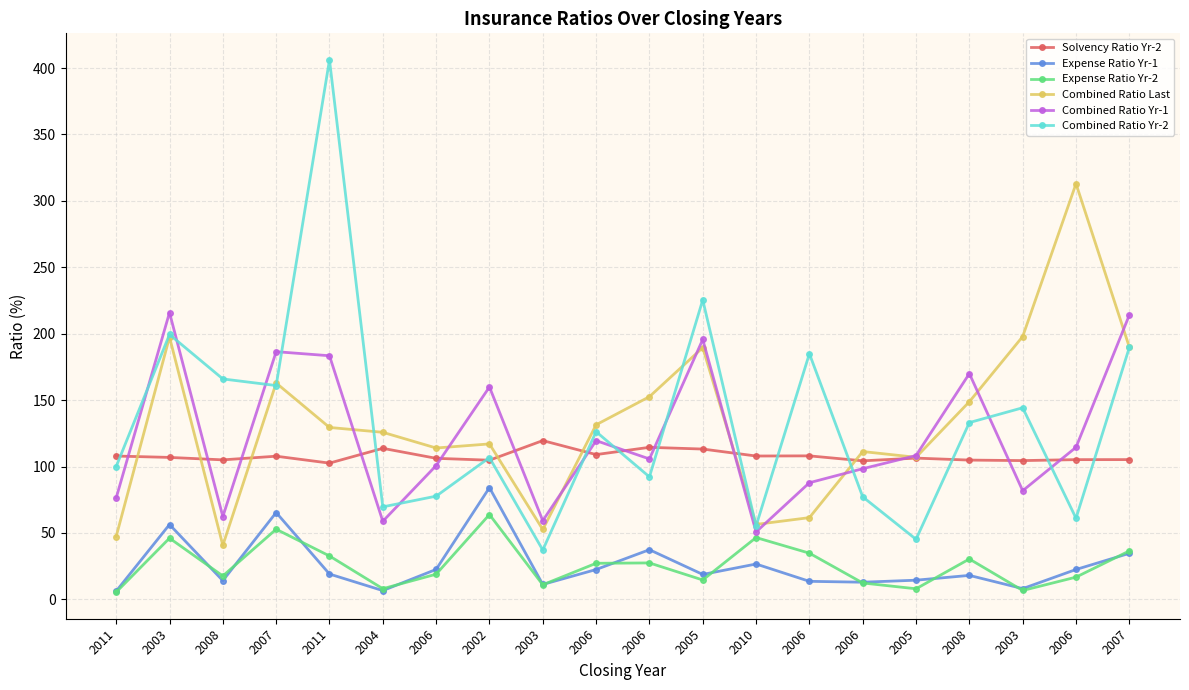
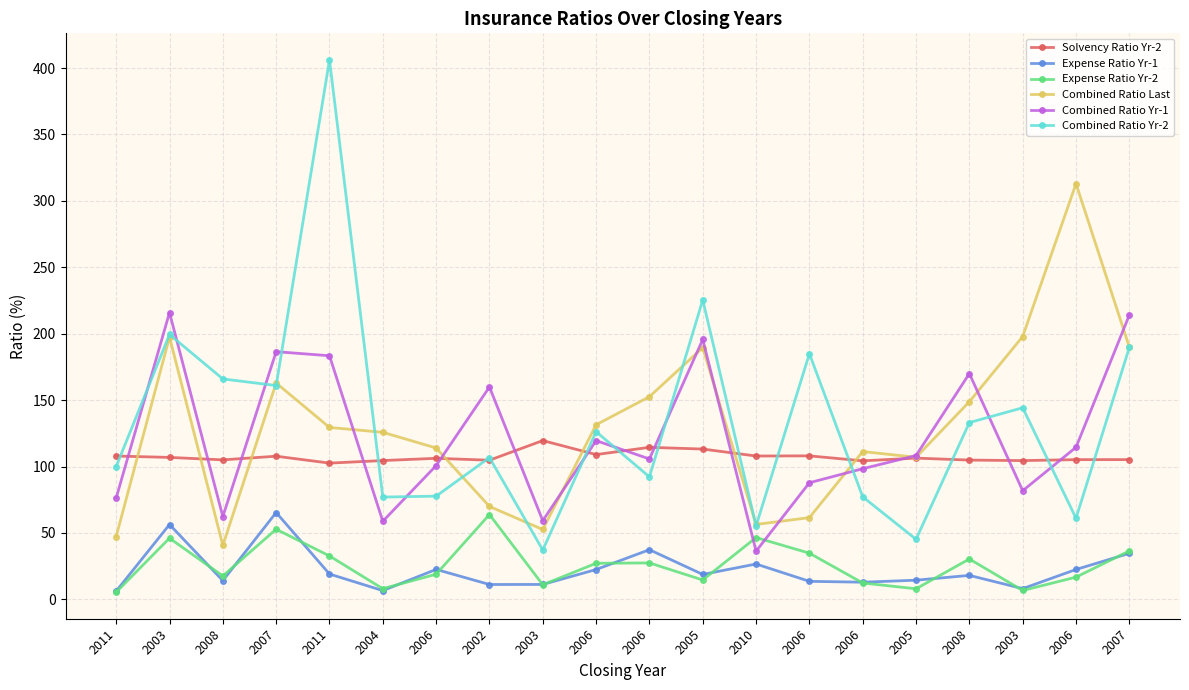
  {
    "Solvency Ratio Yr-2": {
-     "2004": 114,
+     "2004": 105,
      "2002": 105,
      "2010": 108
    },
    "Expense Ratio Yr-1": {
-     "2002": 84,
+     "2002": 11,
      "2010": 27
    },
    "Expense Ratio Yr-2": {
      "2002": 64,
      "2010": 47
    },
    "Combined Ratio Last": {
      "2004": 126,
-     "2002": 117
+     "2002": 70
    },
    "Combined Ratio Yr-1": {
      "2004": 59,
      "2002": 160,
-     "2010": 51
+     "2010": 36
    },
    "Combined Ratio Yr-2": {
-     "2004": 70,
+     "2004": 77,
      "2002": 107
    }
  }
